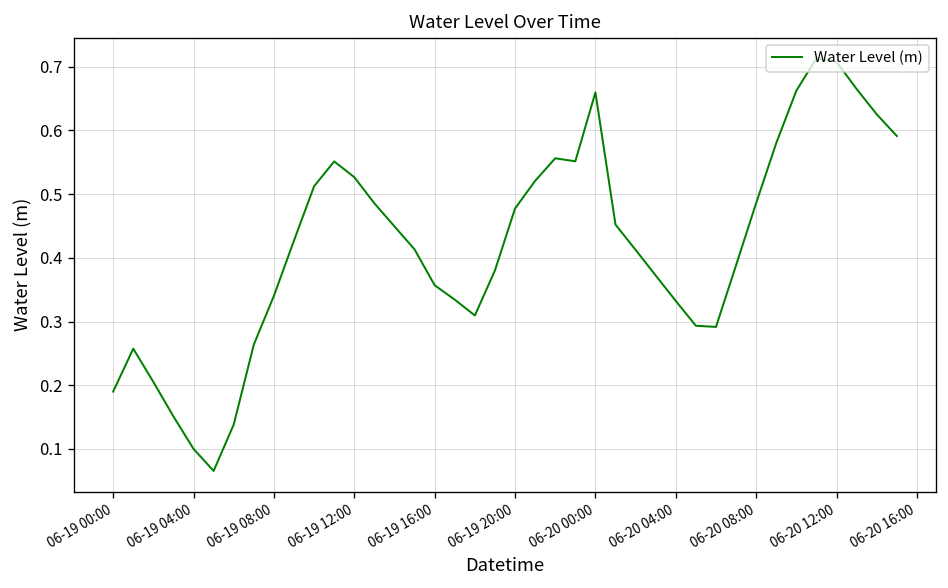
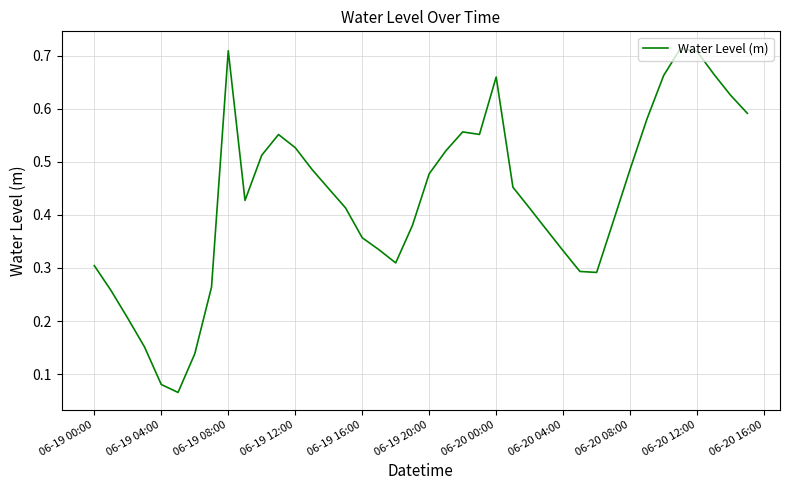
  {
-   "06-19 00:00": 0.19,
-   "06-19 04:00": 0.10,
-   "06-19 08:00": 0.34,
+   "06-19 00:00": 0.30,
+   "06-19 04:00": 0.08,
+   "06-19 08:00": 0.71,
    "06-19 12:00": 0.53,
    "06-19 16:00": 0.36,
    "06-19 20:00": 0.48,
    "06-20 00:00": 0.66,
    "06-20 04:00": 0.33,
    "06-20 08:00": 0.49
  }
